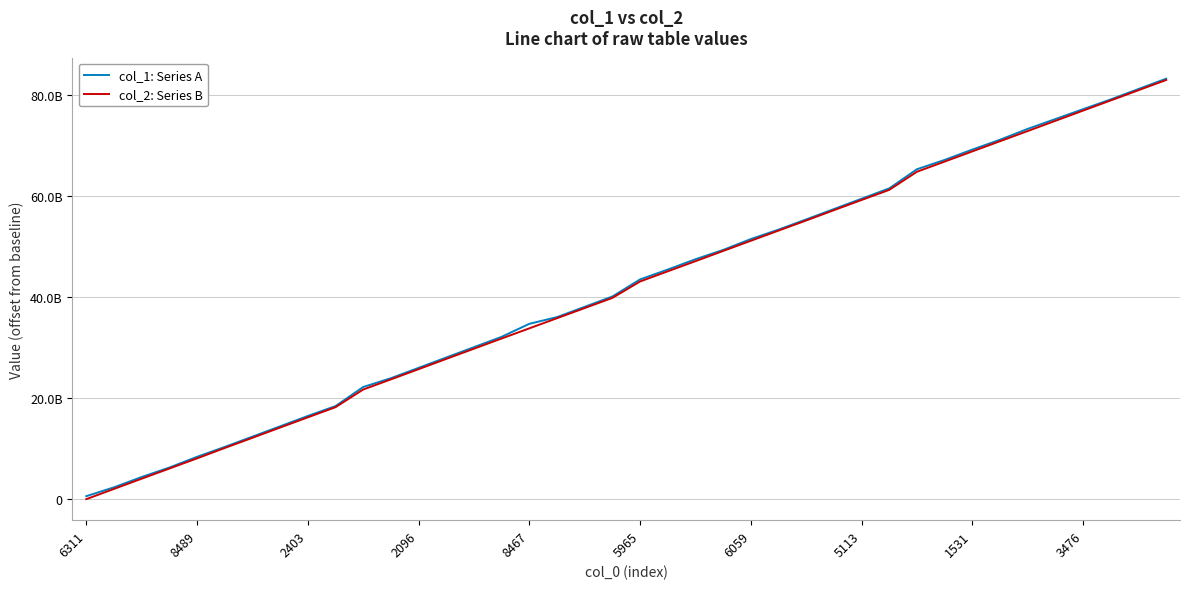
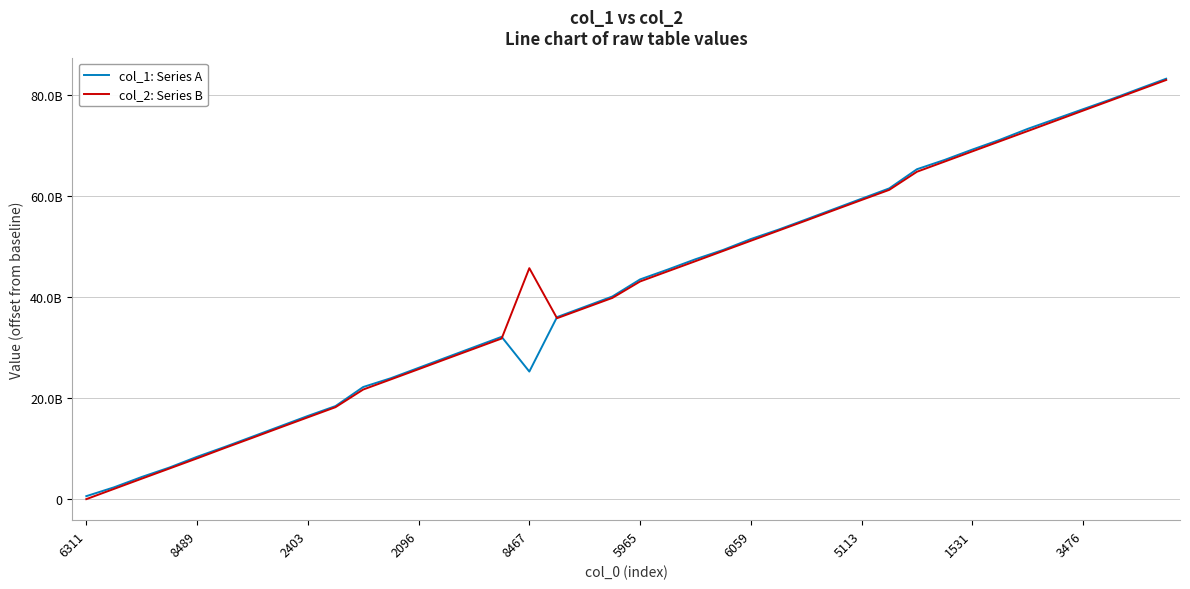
  {
    "col_1: Series A": {
      "6311": 1000000000,
-     "8467": 35000000000
+     "8467": 25000000000
    },
    "col_2: Series B": {
      "6311": 0,
-     "8467": 34000000000
+     "8467": 46000000000
    }
  }
